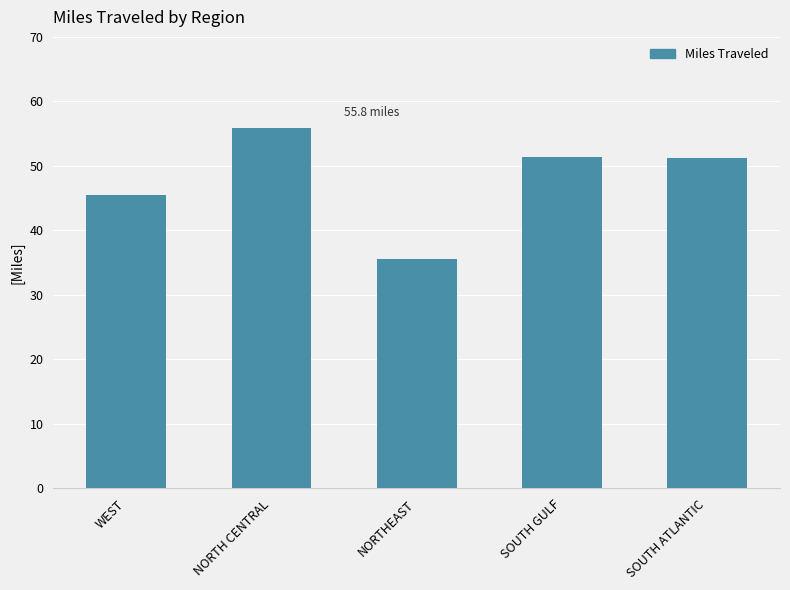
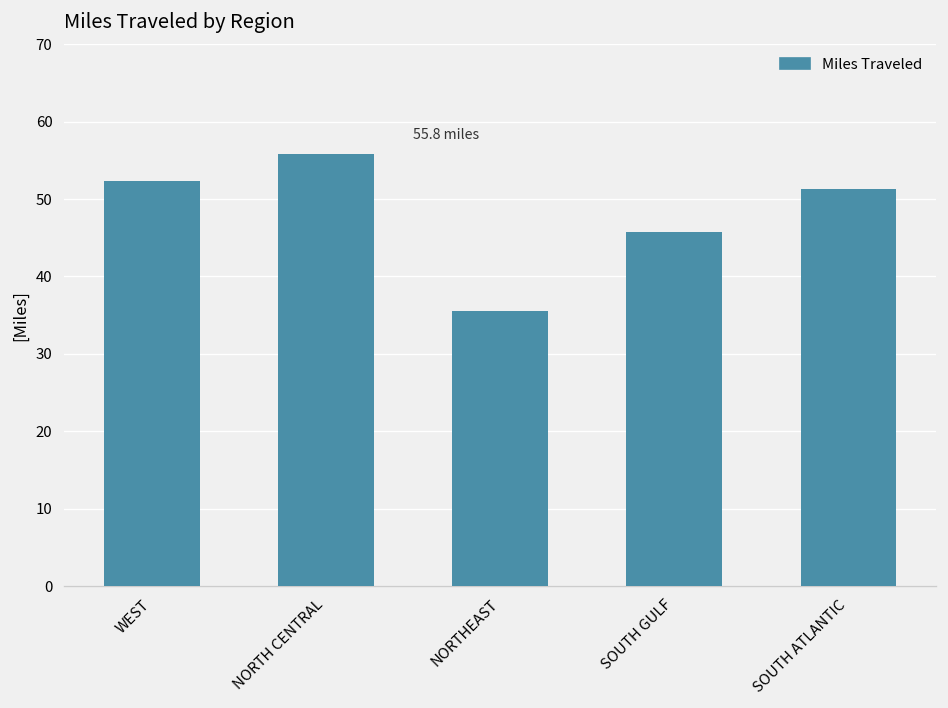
  {
-   "WEST": 46,
+   "WEST": 52,
    "NORTH CENTRAL": 56,
    "NORTHEAST": 36,
-   "SOUTH GULF": 51,
+   "SOUTH GULF": 46,
    "SOUTH ATLANTIC": 51
  }
